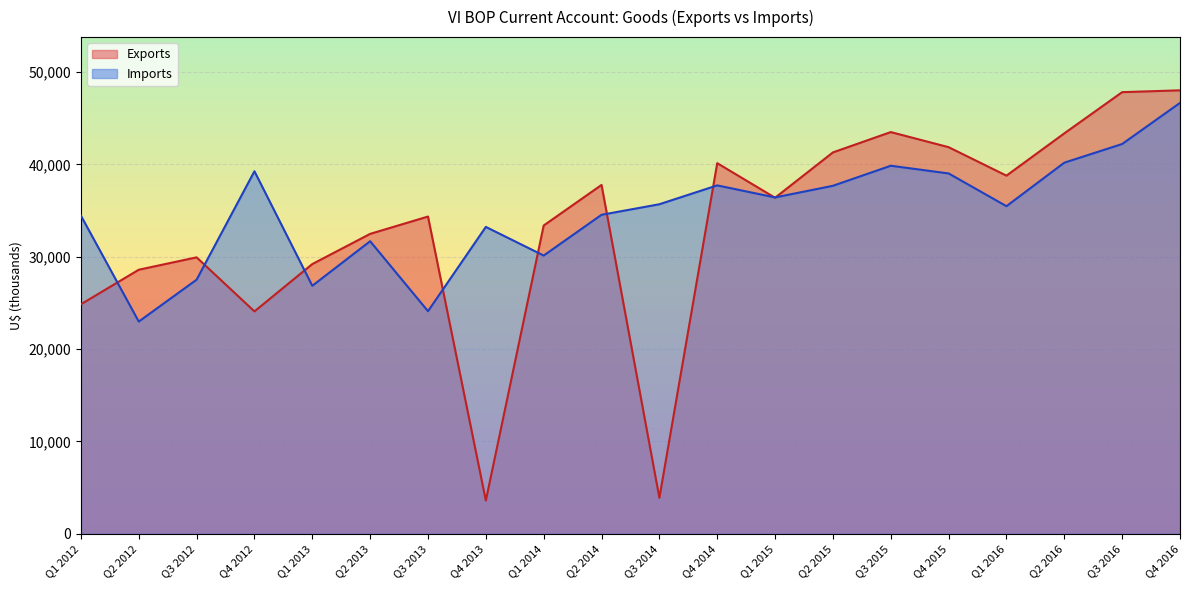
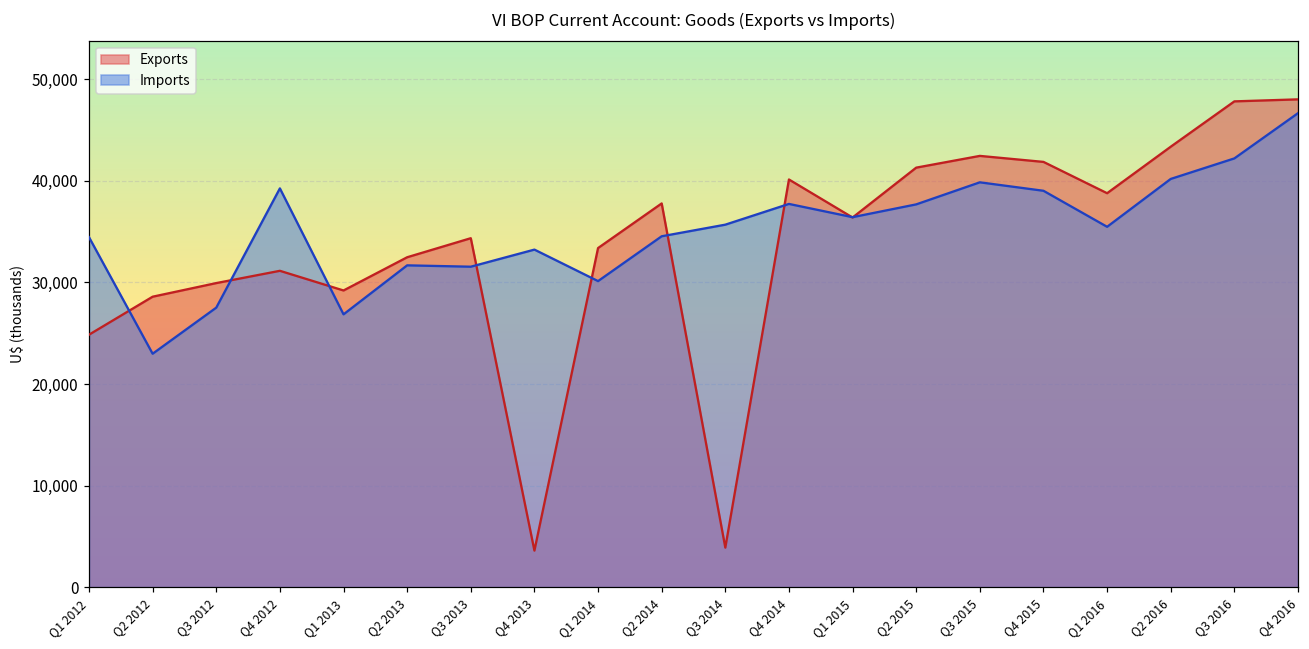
  {
    "Exports": {
      "Q1 2012": "25,000",
      "Q2 2012": "29,000",
      "Q3 2012": "30,000",
-     "Q4 2012": "24,000",
+     "Q4 2012": "31,000",
      "Q1 2013": "29,000",
      "Q2 2013": "32,000",
      "Q3 2013": "34,000",
      "Q4 2013": "4,000",
      "Q1 2014": "33,000",
      "Q2 2014": "38,000",
      "Q3 2014": "4,000",
      "Q4 2014": "40,000",
      "Q2 2015": "41,000",
-     "Q3 2015": "44,000",
+     "Q3 2015": "42,000",
      "Q4 2015": "42,000",
      "Q1 2016": "39,000",
      "Q2 2016": "43,000",
      "Q3 2016": "48,000",
      "Q4 2016": "48,000"
    },
    "Imports": {
      "Q1 2012": "34,000",
      "Q2 2012": "23,000",
      "Q3 2012": "28,000",
      "Q4 2012": "39,000",
      "Q1 2013": "27,000",
      "Q2 2013": "32,000",
-     "Q3 2013": "24,000",
+     "Q3 2013": "32,000",
      "Q4 2013": "33,000",
      "Q1 2014": "30,000",
      "Q2 2014": "35,000",
      "Q3 2014": "36,000",
      "Q4 2014": "38,000",
      "Q2 2015": "38,000",
      "Q3 2015": "40,000",
      "Q4 2015": "39,000",
      "Q1 2016": "35,000",
      "Q2 2016": "40,000",
      "Q3 2016": "42,000",
      "Q4 2016": "47,000"
    }
  }
